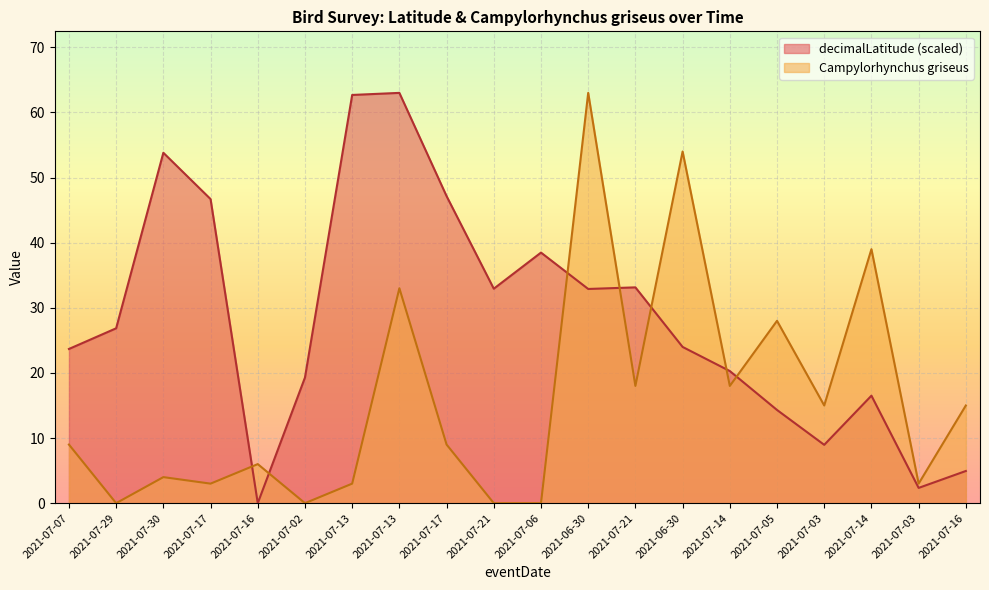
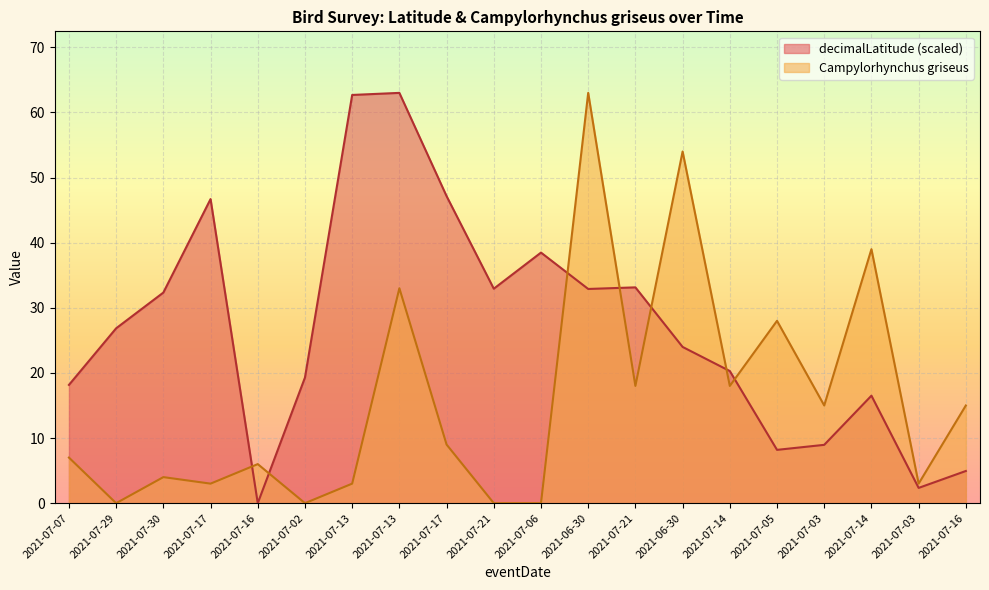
  {
    "decimalLatitude (scaled)": {
-     "2021-07-07": 24,
+     "2021-07-07": 18,
      "2021-07-29": 27,
-     "2021-07-30": 54,
+     "2021-07-30": 32,
      "2021-07-02": 19,
      "2021-07-06": 38,
-     "2021-07-05": 14
+     "2021-07-05": 8
    },
    "Campylorhynchus griseus": {
-     "2021-07-07": 9,
+     "2021-07-07": 7,
      "2021-07-29": 0,
      "2021-07-30": 4,
      "2021-07-02": 0,
      "2021-07-06": 0,
      "2021-07-05": 28
    }
  }
